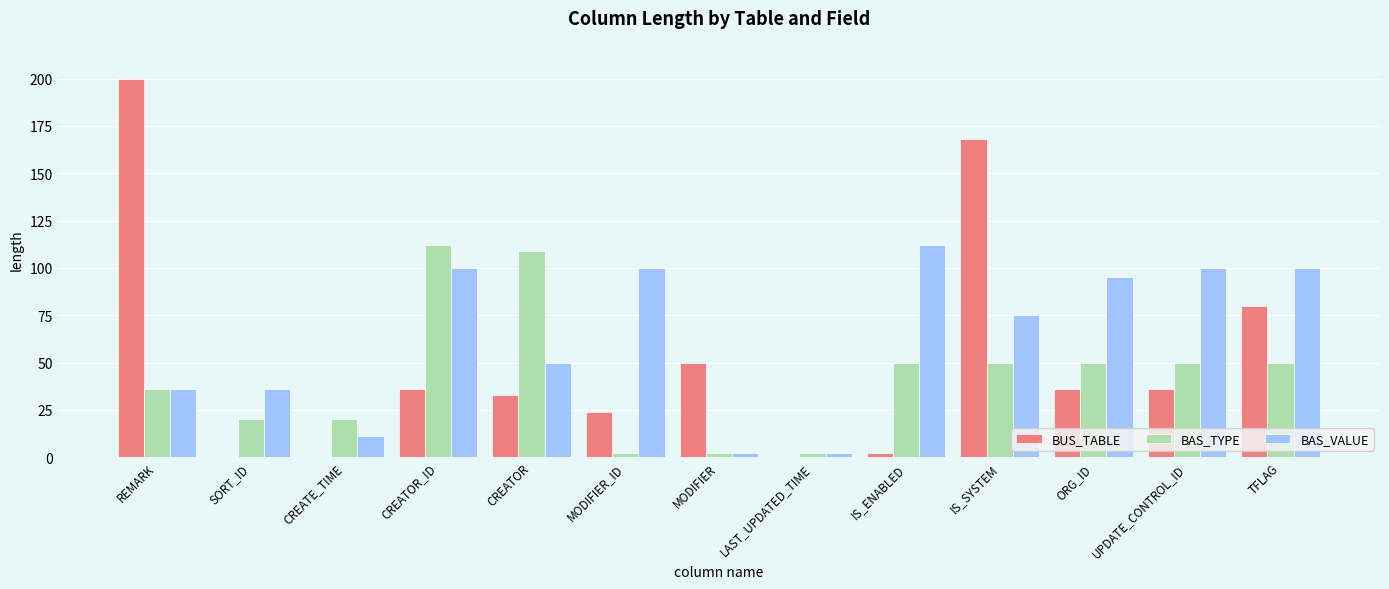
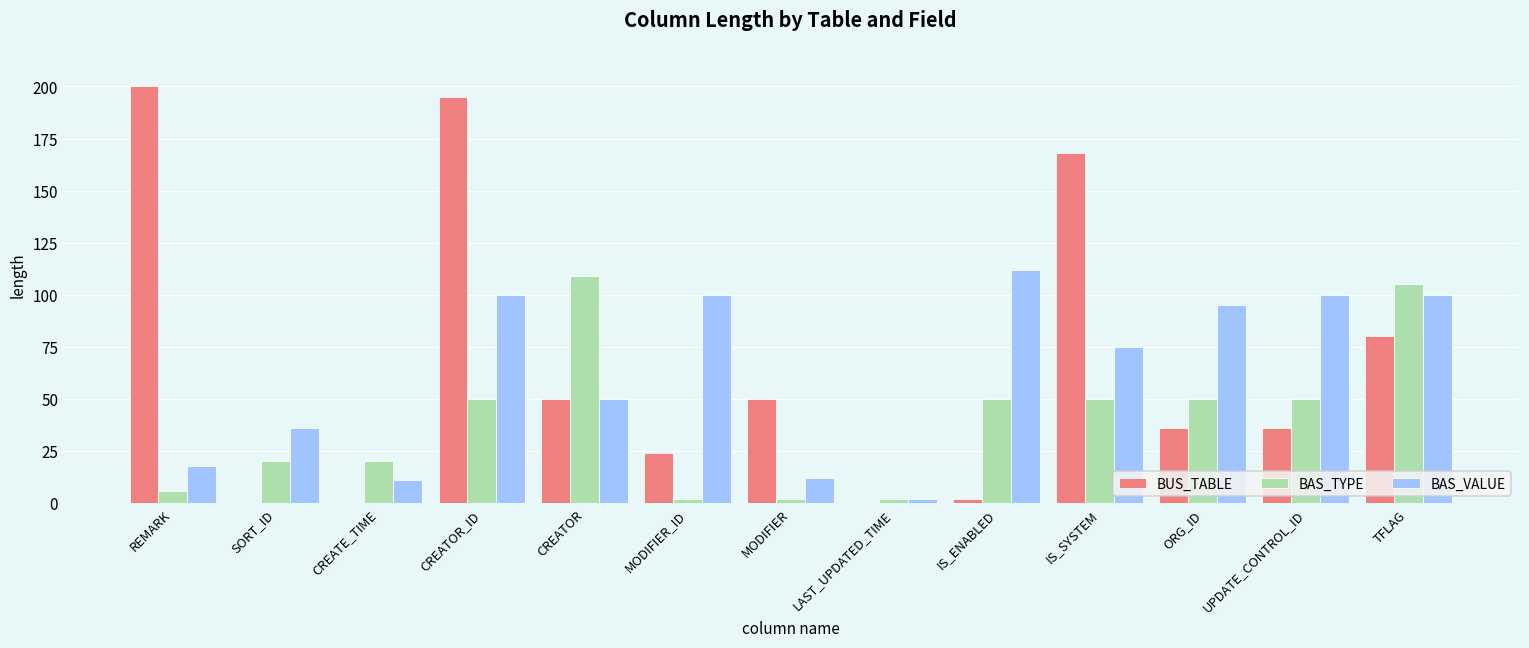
  {
    "BUS_TABLE": {
      "REMARK": 200,
      "SORT_ID": 0,
      "CREATE_TIME": 0,
-     "CREATOR_ID": 36,
-     "CREATOR": 33,
+     "CREATOR_ID": 195,
+     "CREATOR": 50,
      "MODIFIER_ID": 24,
      "MODIFIER": 50,
      "LAST_UPDATED_TIME": 0,
      "IS_ENABLED": 2,
      "IS_SYSTEM": 168,
      "ORG_ID": 36,
      "UPDATE_CONTROL_ID": 36,
      "TFLAG": 80
    },
    "BAS_TYPE": {
-     "REMARK": 36,
+     "REMARK": 6,
      "SORT_ID": 20,
      "CREATE_TIME": 20,
-     "CREATOR_ID": 112,
+     "CREATOR_ID": 50,
      "CREATOR": 109,
      "MODIFIER_ID": 2,
      "MODIFIER": 2,
      "LAST_UPDATED_TIME": 2,
      "IS_ENABLED": 50,
      "IS_SYSTEM": 50,
      "ORG_ID": 50,
      "UPDATE_CONTROL_ID": 50,
-     "TFLAG": 50
+     "TFLAG": 105
    },
    "BAS_VALUE": {
-     "REMARK": 36,
+     "REMARK": 18,
      "SORT_ID": 36,
      "CREATE_TIME": 11,
      "CREATOR_ID": 100,
      "CREATOR": 50,
      "MODIFIER_ID": 100,
-     "MODIFIER": 2,
+     "MODIFIER": 12,
      "LAST_UPDATED_TIME": 2,
      "IS_ENABLED": 112,
      "IS_SYSTEM": 75,
      "ORG_ID": 95,
      "UPDATE_CONTROL_ID": 100,
      "TFLAG": 100
    }
  }
